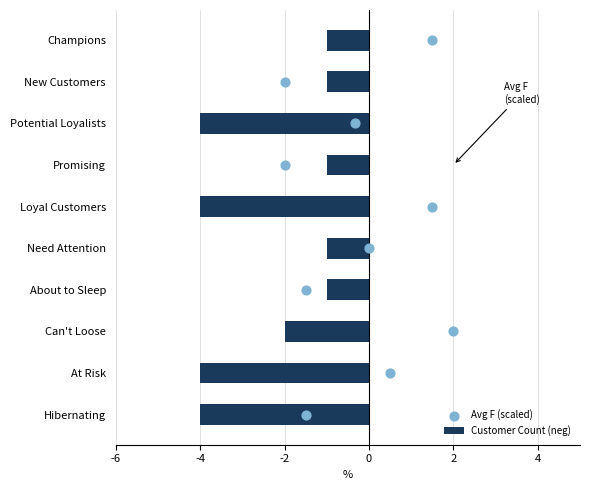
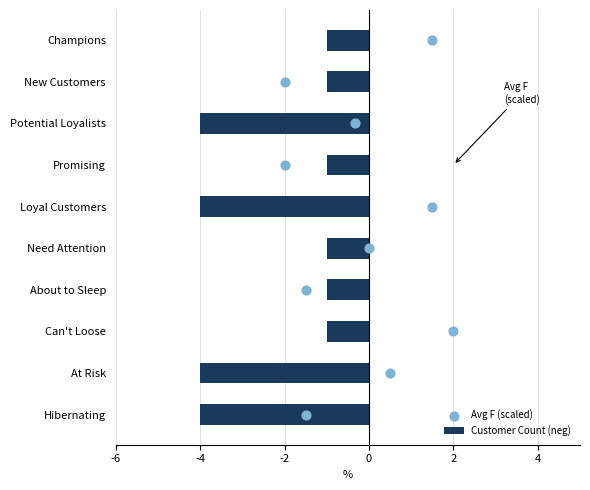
  {
    "Customer Count (neg)": {
      "Champions": -1.0,
      "New Customers": -1.0,
      "Potential Loyalists": -4.0,
      "Promising": -1.0,
      "Loyal Customers": -4.0,
      "Need Attention": -1.0,
      "About to Sleep": -1.0,
-     "Can't Loose": -2.0,
+     "Can't Loose": -1.0,
      "At Risk": -4.0,
      "Hibernating": -4.0
    }
  }
